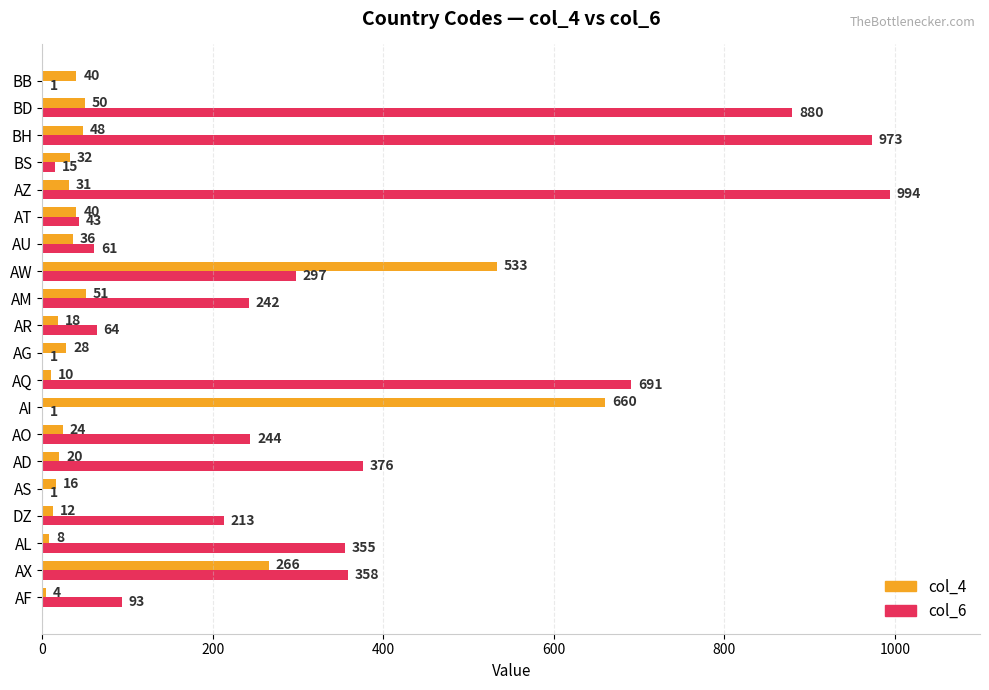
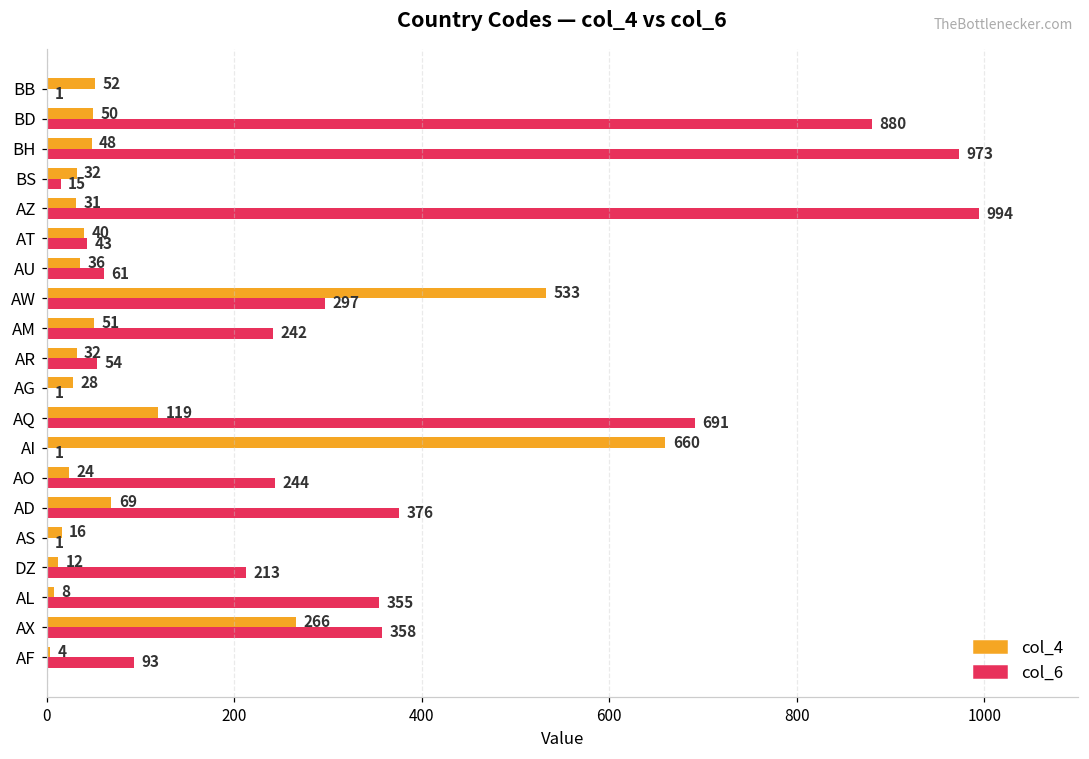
  {
    "col_4": {
-     "BB": 40,
+     "BB": 52,
      "BD": 50,
      "BH": 48,
      "BS": 32,
      "AZ": 31,
      "AU": 36,
      "AW": 533,
      "AM": 51,
-     "AR": 18,
+     "AR": 32,
      "AG": 28,
-     "AQ": 10,
+     "AQ": 119,
      "AI": 660,
      "AO": 24,
-     "AD": 20,
+     "AD": 69,
      "AS": 16,
      "DZ": 12,
      "AL": 8,
      "AX": 266,
      "AF": 4
    },
    "col_6": {
      "BB": 1,
      "BD": 880,
      "BH": 973,
      "BS": 15,
      "AZ": 994,
      "AU": 61,
      "AW": 297,
      "AM": 242,
-     "AR": 64,
+     "AR": 54,
      "AG": 1,
      "AQ": 691,
      "AI": 1,
      "AO": 244,
      "AD": 376,
      "AS": 1,
      "DZ": 213,
      "AL": 355,
      "AX": 358,
      "AF": 93
    }
  }
